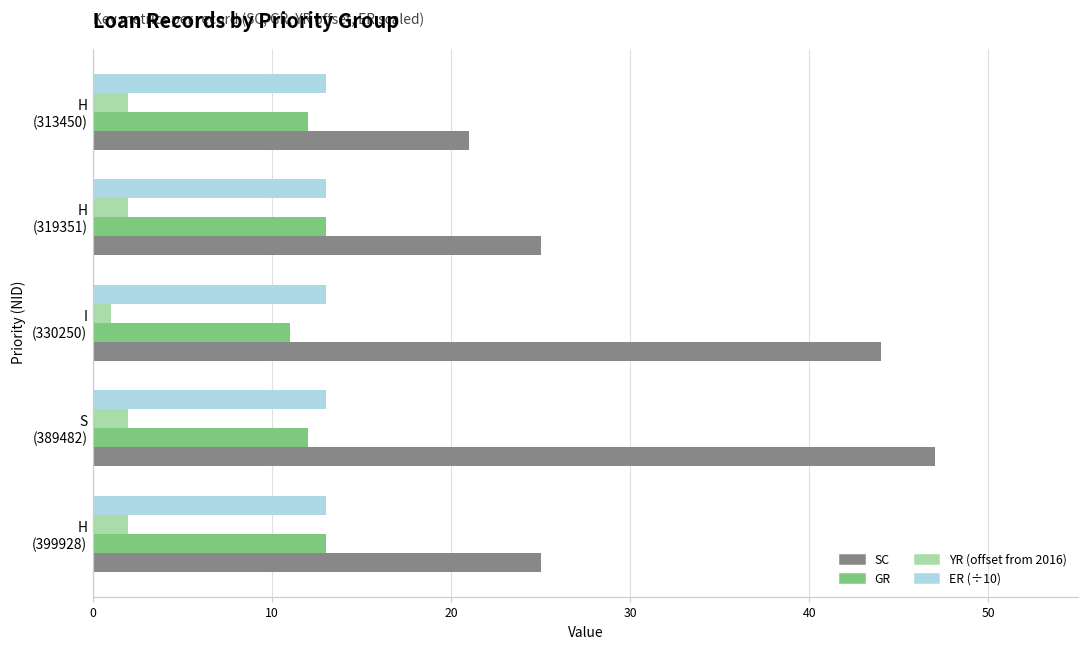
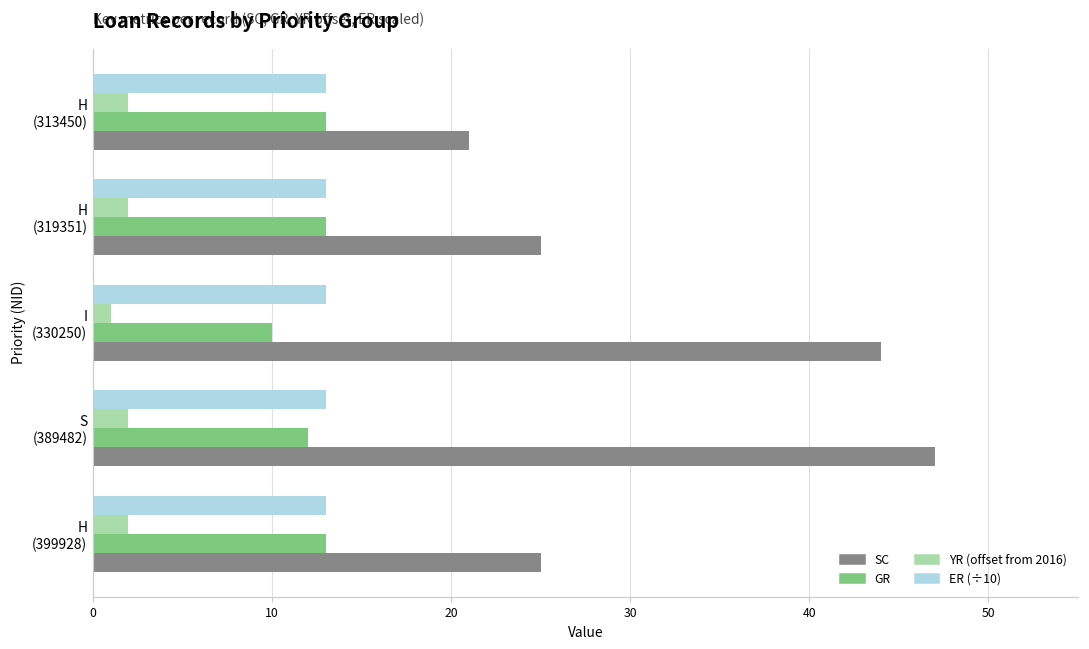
  {
    "SC": {
      "H (313450)": 21,
      "H (319351)": 25,
      "I (330250)": 44,
      "S (389482)": 47,
      "H (399928)": 25
    },
    "GR": {
-     "H (313450)": 12,
+     "H (313450)": 13,
      "H (319351)": 13,
-     "I (330250)": 11,
+     "I (330250)": 10,
      "S (389482)": 12,
      "H (399928)": 13
    },
    "YR (offset from 2016)": {
      "H (313450)": 2,
      "H (319351)": 2,
      "I (330250)": 1,
      "S (389482)": 2,
      "H (399928)": 2
    },
    "ER (÷10)": {
      "H (313450)": 13,
      "H (319351)": 13,
      "I (330250)": 13,
      "S (389482)": 13,
      "H (399928)": 13
    }
  }
